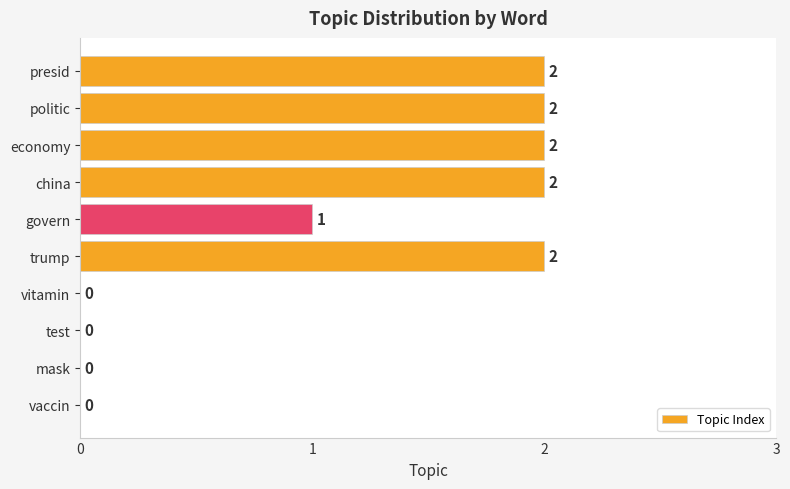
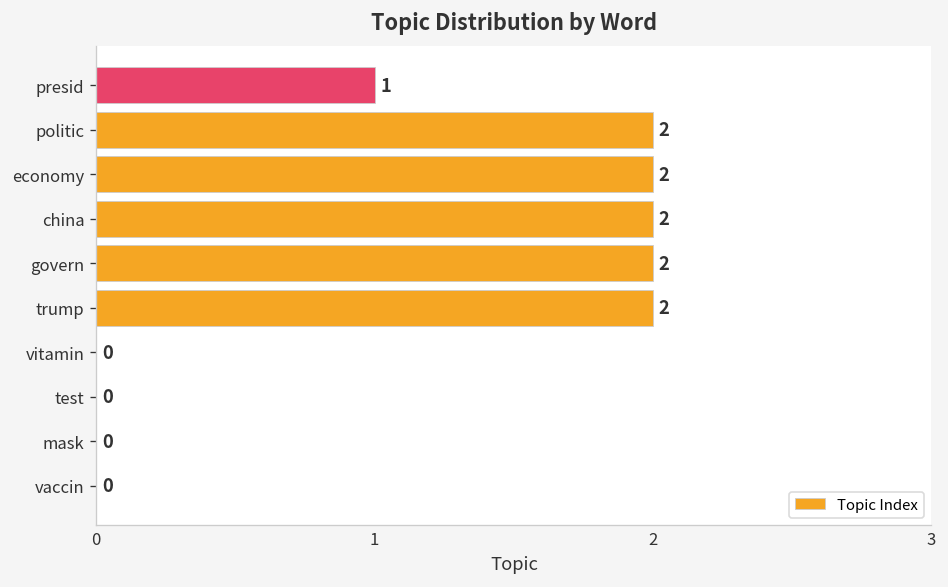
  {
-   "presid": 2,
+   "presid": 1,
    "politic": 2,
    "economy": 2,
    "china": 2,
-   "govern": 1,
+   "govern": 2,
    "trump": 2,
    "vitamin": 0,
    "test": 0,
    "mask": 0,
    "vaccin": 0
  }
